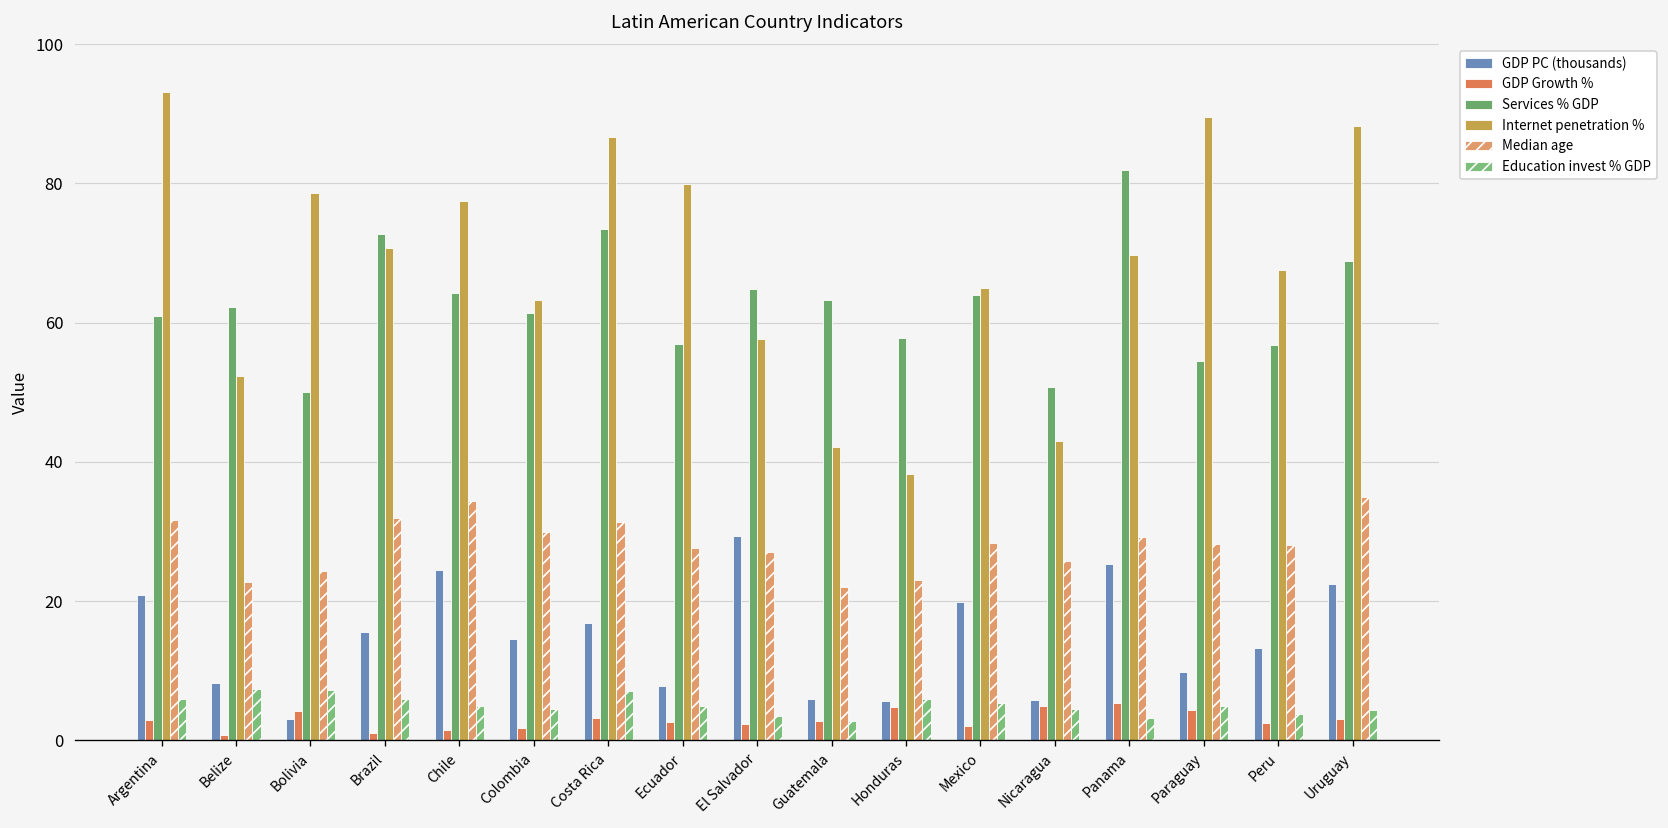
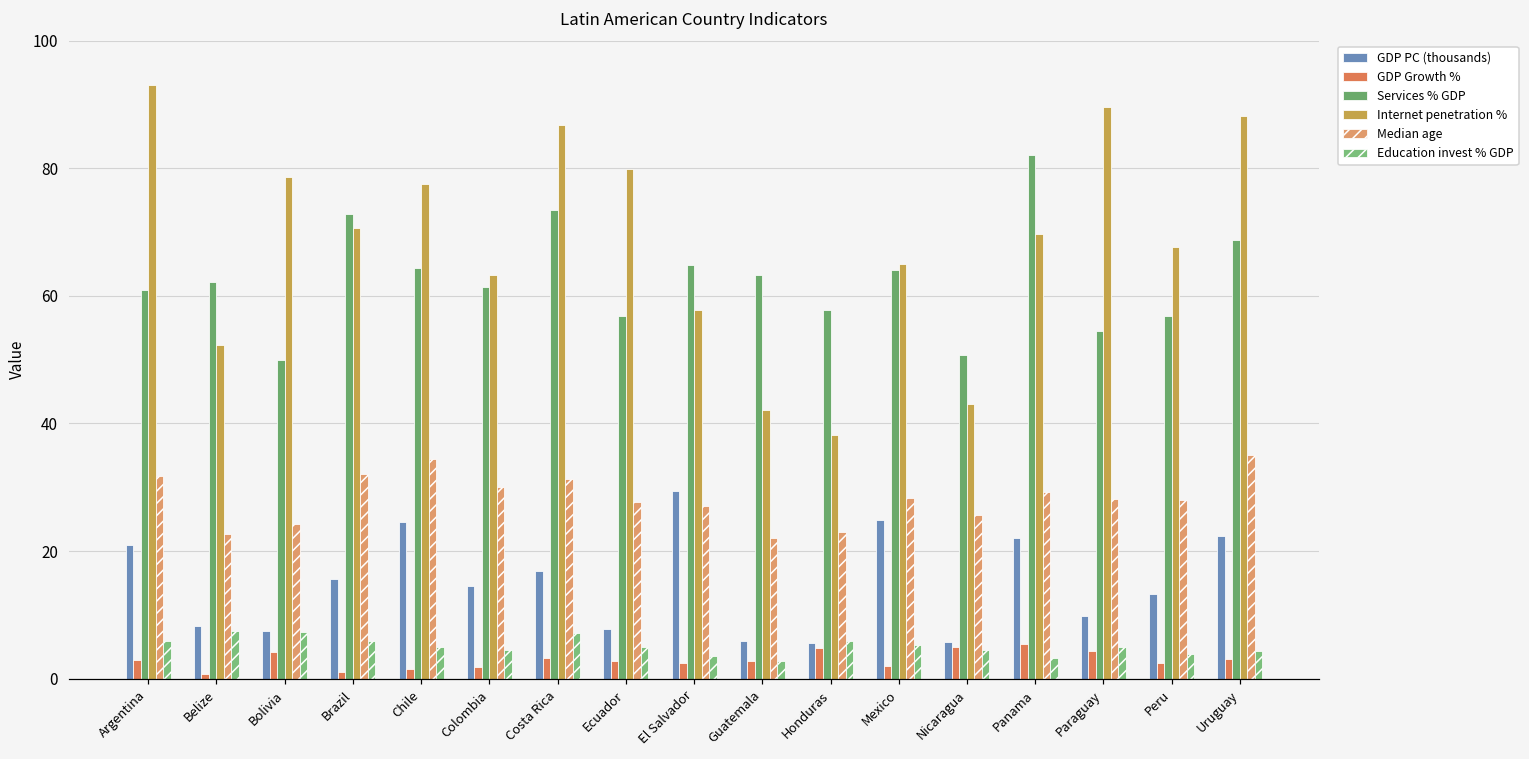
  {
    "GDP PC (thousands)": {
      "Argentina": 21,
      "Belize": 8,
-     "Bolivia": 3,
+     "Bolivia": 8,
      "Brazil": 16,
      "Chile": 25,
      "Colombia": 15,
      "Costa Rica": 17,
      "Ecuador": 8,
      "El Salvador": 29,
      "Guatemala": 6,
      "Honduras": 6,
-     "Mexico": 20,
+     "Mexico": 25,
      "Nicaragua": 6,
-     "Panama": 25,
+     "Panama": 22,
      "Paraguay": 10,
      "Peru": 13,
      "Uruguay": 22
    }
  }
